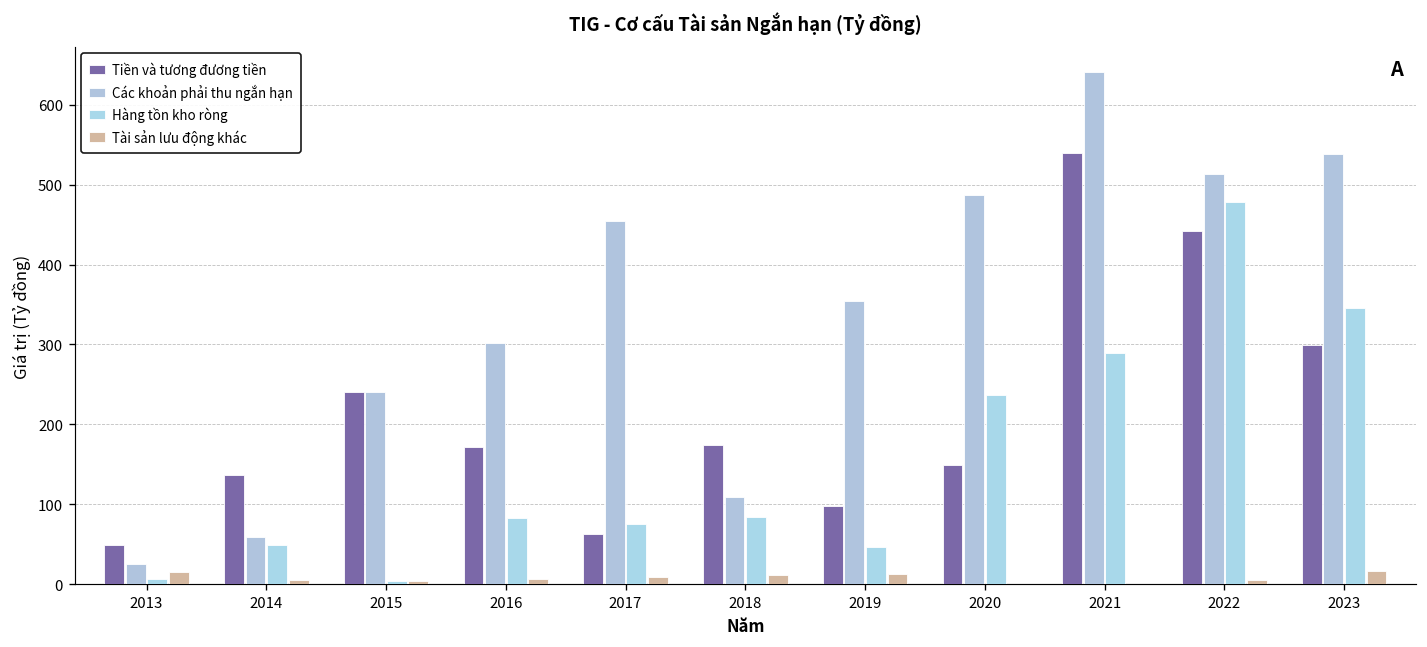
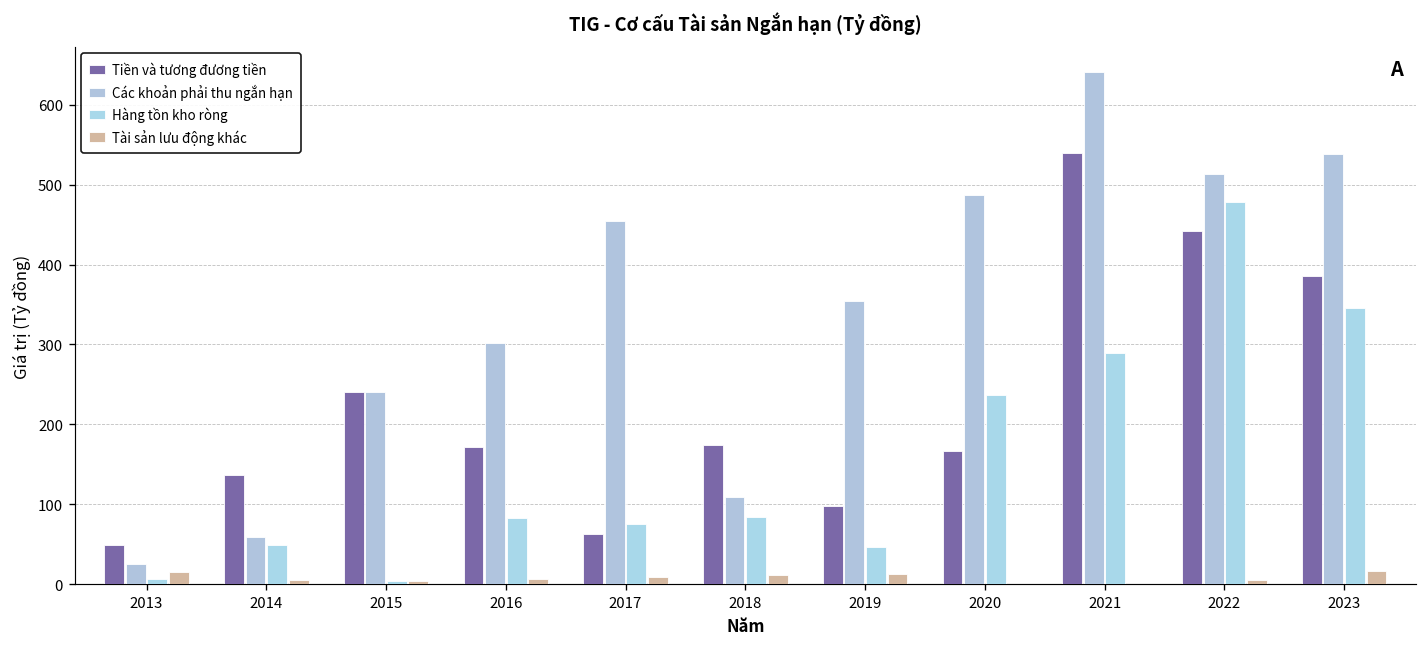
  {
    "Tiền và tương đương tiền": {
      "2013": 50,
      "2014": 140,
      "2015": 240,
      "2016": 170,
      "2017": 60,
      "2018": 170,
      "2019": 100,
-     "2020": 150,
+     "2020": 170,
      "2021": 540,
      "2022": 440,
-     "2023": 300
+     "2023": 390
    },
    "Tài sản lưu động khác": {
      "2013": 10,
      "2014": 10,
      "2015": 0,
      "2016": 10,
      "2017": 10,
      "2018": 10,
      "2019": 10,
      "2022": 10,
      "2023": 20
    }
  }
